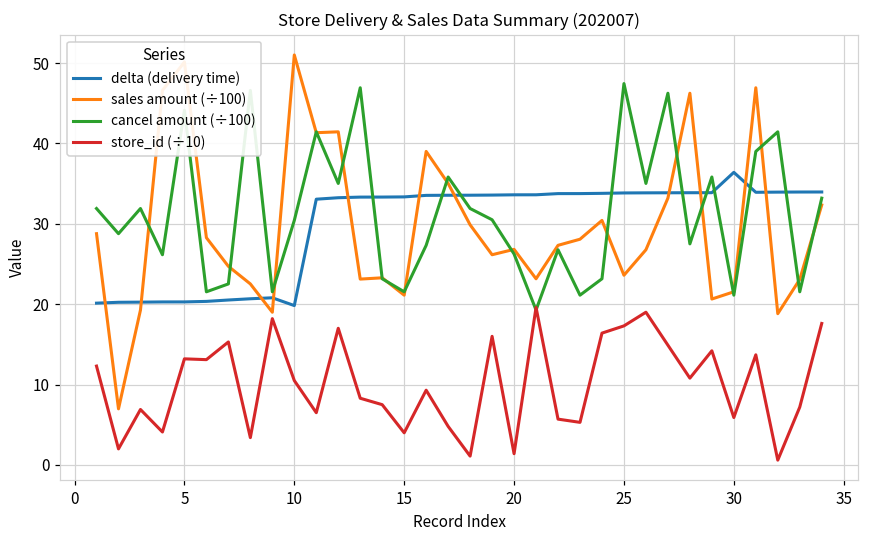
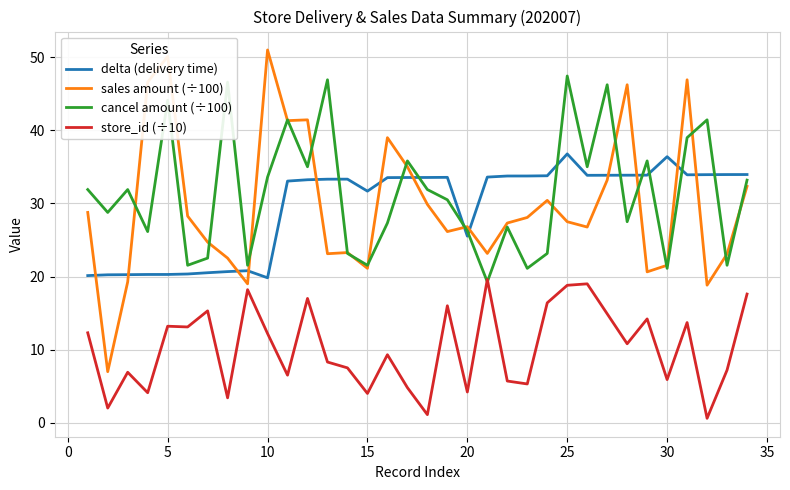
  {
    "delta (delivery time)": {
      "5": 20,
      "10": 20,
-     "15": 33,
-     "20": 34,
-     "25": 34,
+     "15": 32,
+     "20": 26,
+     "25": 37,
      "30": 36
    },
    "sales amount (÷100)": {
      "10": 51,
      "15": 21,
      "20": 27,
-     "25": 24,
+     "25": 28,
      "30": 22
    },
    "cancel amount (÷100)": {
-     "10": 30,
+     "10": 34,
      "15": 22,
      "20": 26,
      "25": 47,
      "30": 21
    },
    "store_id (÷10)": {
      "5": 13,
-     "10": 11,
+     "10": 12,
      "15": 4,
-     "20": 1,
-     "25": 17,
+     "20": 4,
+     "25": 19,
      "30": 6
    }
  }
